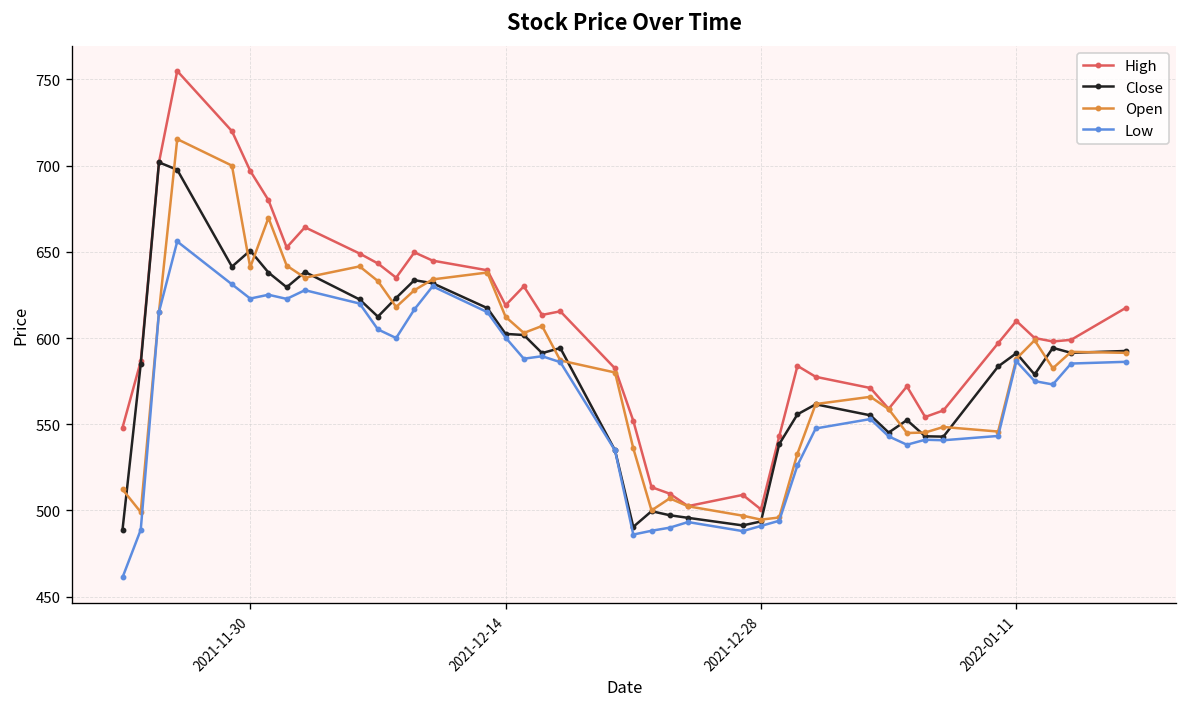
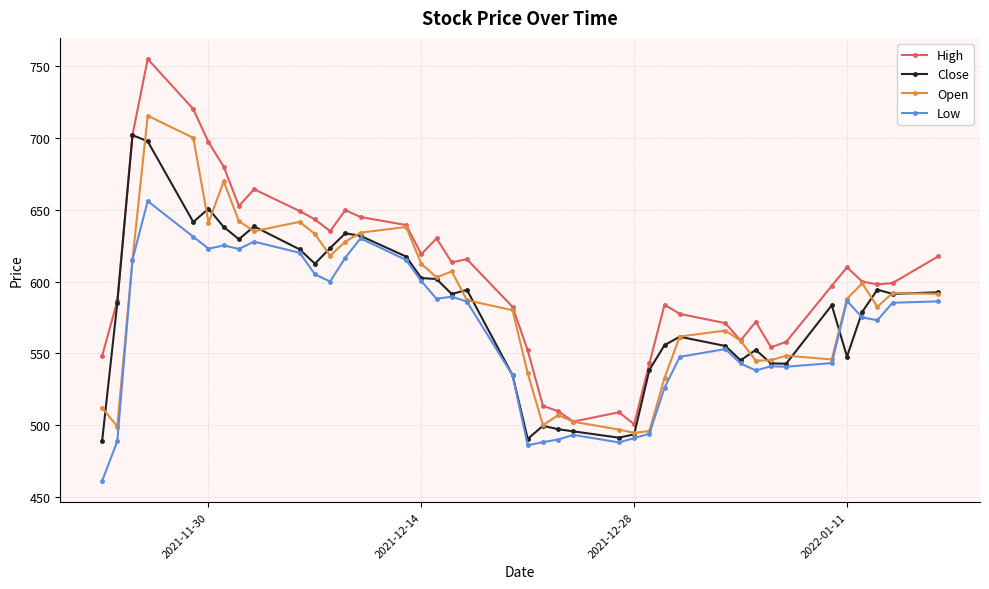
  {
    "Close": {
      "2021-11-30": 651,
      "2021-12-14": 602,
-     "2022-01-11": 591
+     "2022-01-11": 548
    },
    "Low": {
      "2021-11-30": 623,
      "2021-12-14": 600,
      "2021-12-28": 491
    }
  }
